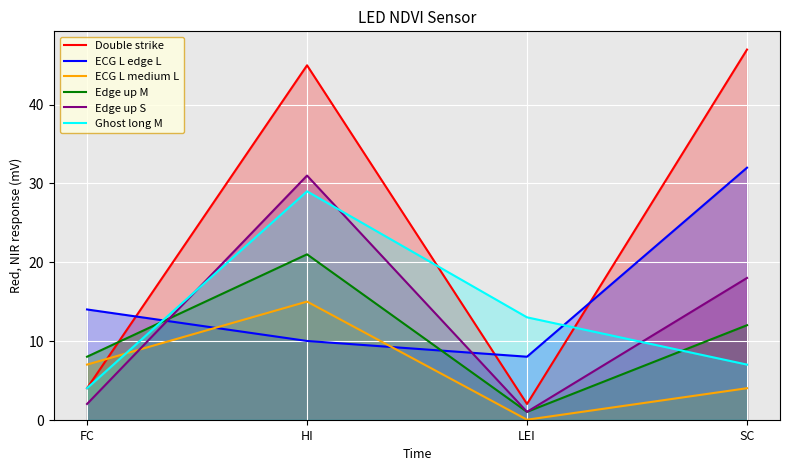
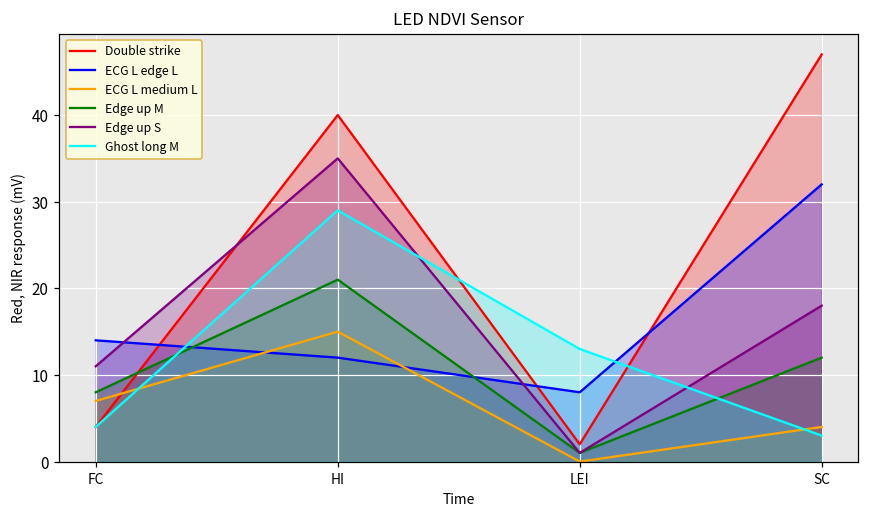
  {
    "Double strike": {
-     "HI": 45,
+     "HI": 40,
      "LEI": 2,
      "SC": 47
    },
    "ECG L edge L": {
      "FC": 14,
-     "HI": 10,
+     "HI": 12,
      "LEI": 8,
      "SC": 32
    },
    "ECG L medium L": {
      "FC": 7,
      "HI": 15,
      "LEI": 0,
      "SC": 4
    },
    "Edge up M": {
      "FC": 8,
      "HI": 21,
      "SC": 12
    },
    "Edge up S": {
-     "FC": 2,
-     "HI": 31,
+     "FC": 11,
+     "HI": 35,
      "SC": 18
    },
    "Ghost long M": {
      "HI": 29,
      "LEI": 13,
-     "SC": 7
+     "SC": 3
    }
  }
